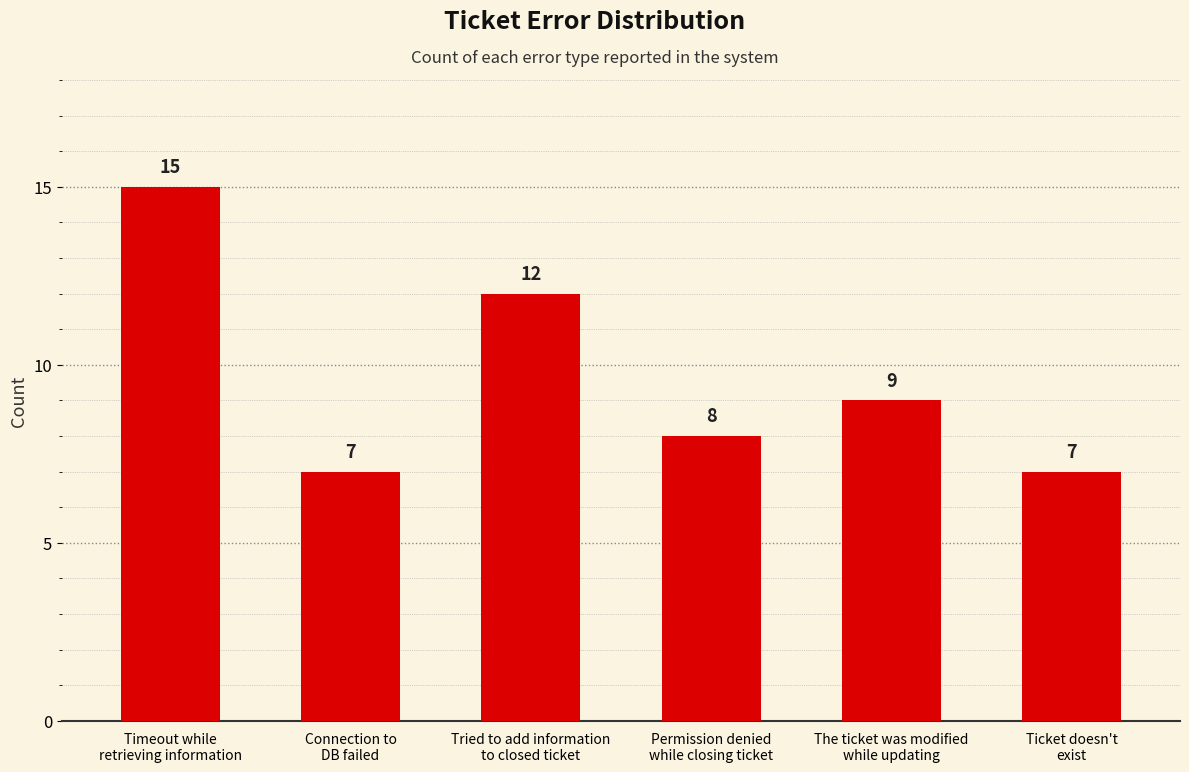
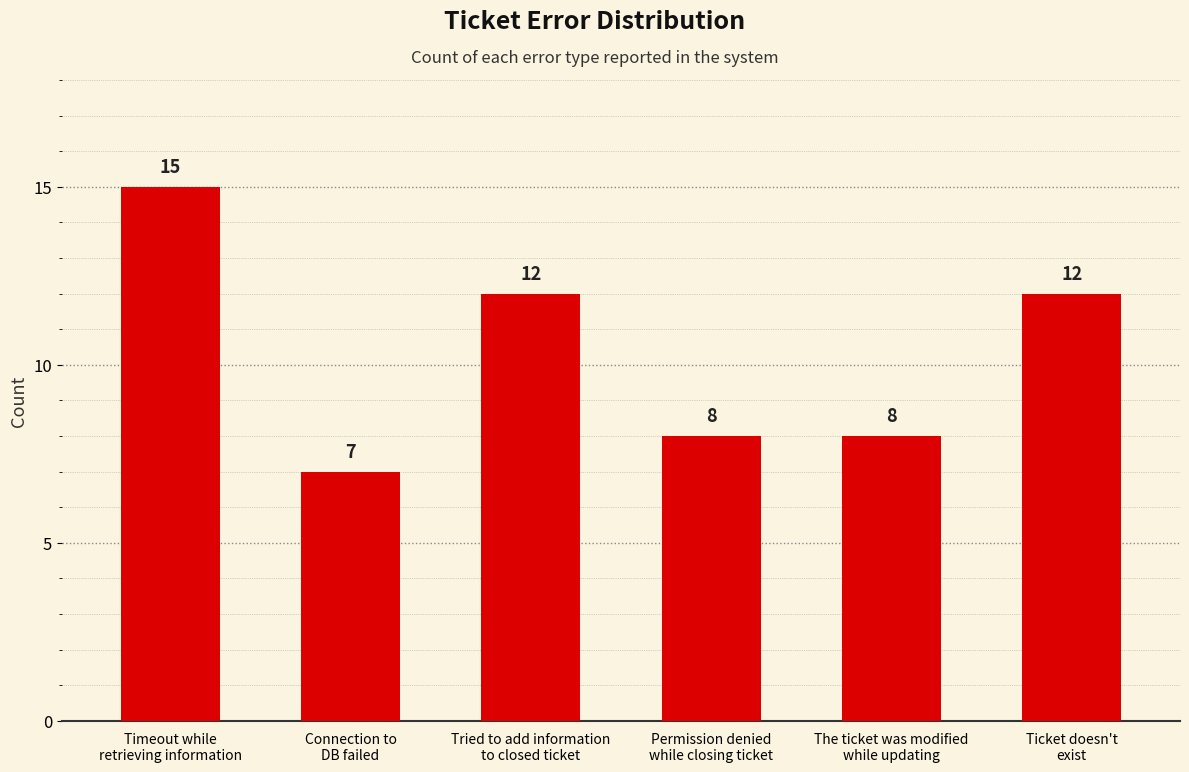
  {
    "Timeout while retrieving information": 15,
    "Connection to DB failed": 7,
    "Tried to add information to closed ticket": 12,
    "Permission denied while closing ticket": 8,
-   "The ticket was modified while updating": 9,
-   "Ticket doesn't exist": 7
+   "The ticket was modified while updating": 8,
+   "Ticket doesn't exist": 12
  }
